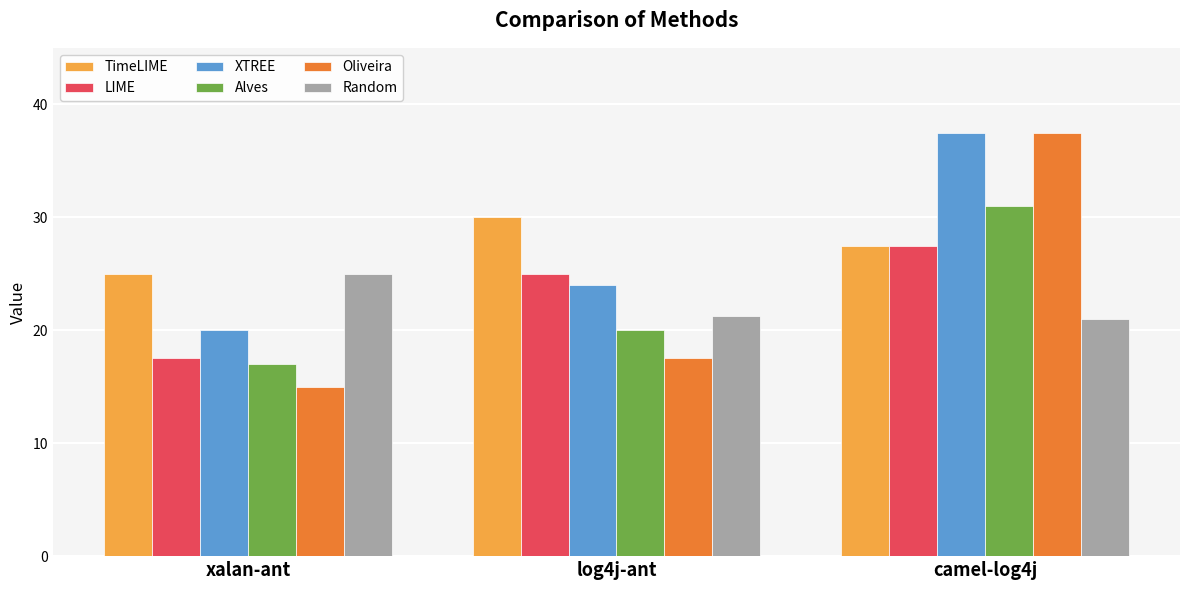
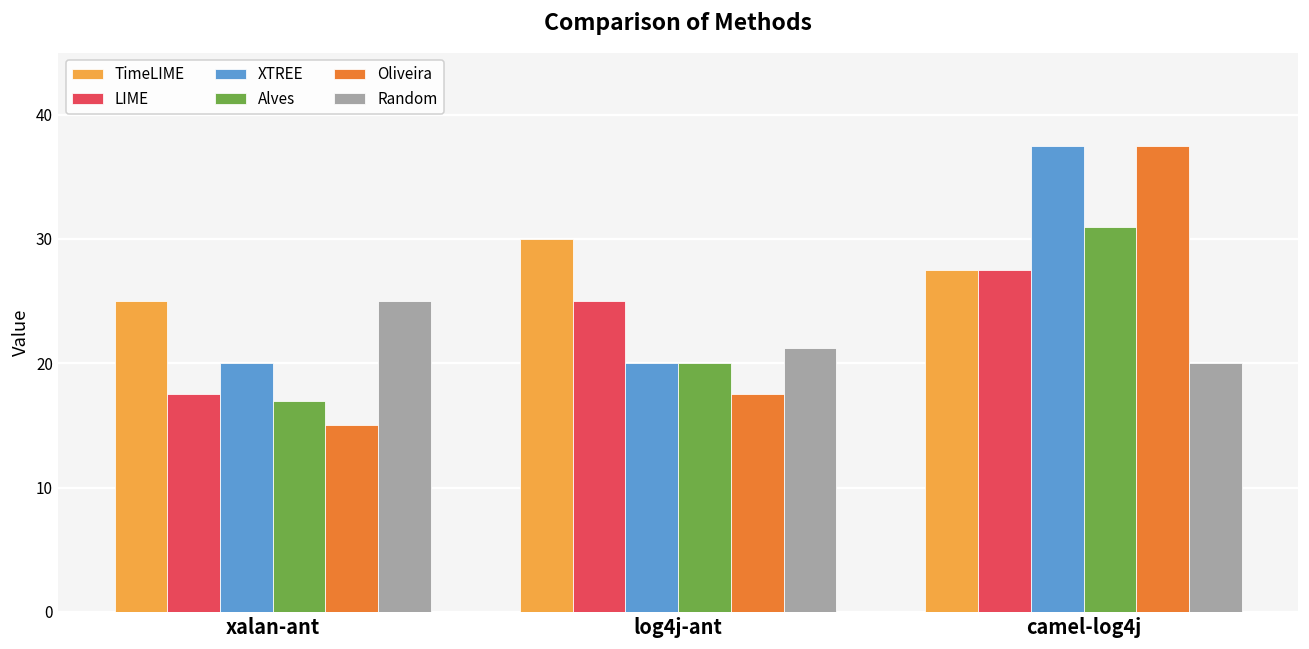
  {
    "LIME": {
      "xalan-ant": 17.5,
      "log4j-ant": 25,
      "camel-log4j": 27.5
    },
    "XTREE": {
      "xalan-ant": 20,
-     "log4j-ant": 24,
+     "log4j-ant": 20,
      "camel-log4j": 37.5
    },
    "Alves": {
      "xalan-ant": 17,
      "log4j-ant": 20,
      "camel-log4j": 31
    },
    "Random": {
      "xalan-ant": 25,
      "log4j-ant": 21.2,
-     "camel-log4j": 21
+     "camel-log4j": 20
    }
  }
